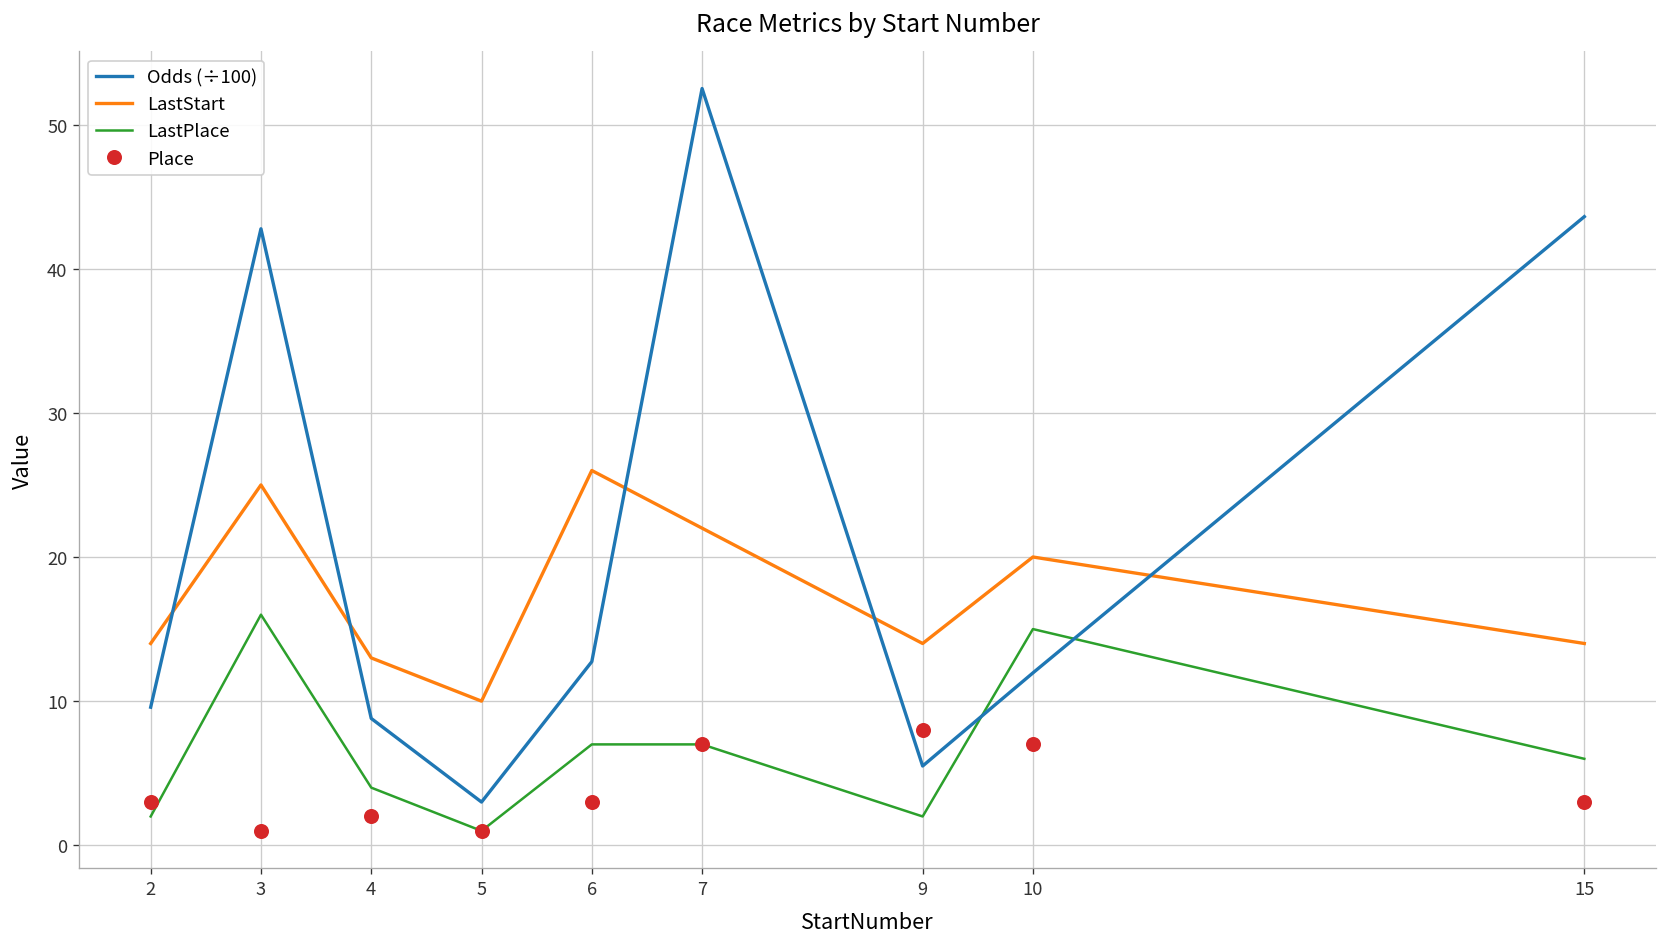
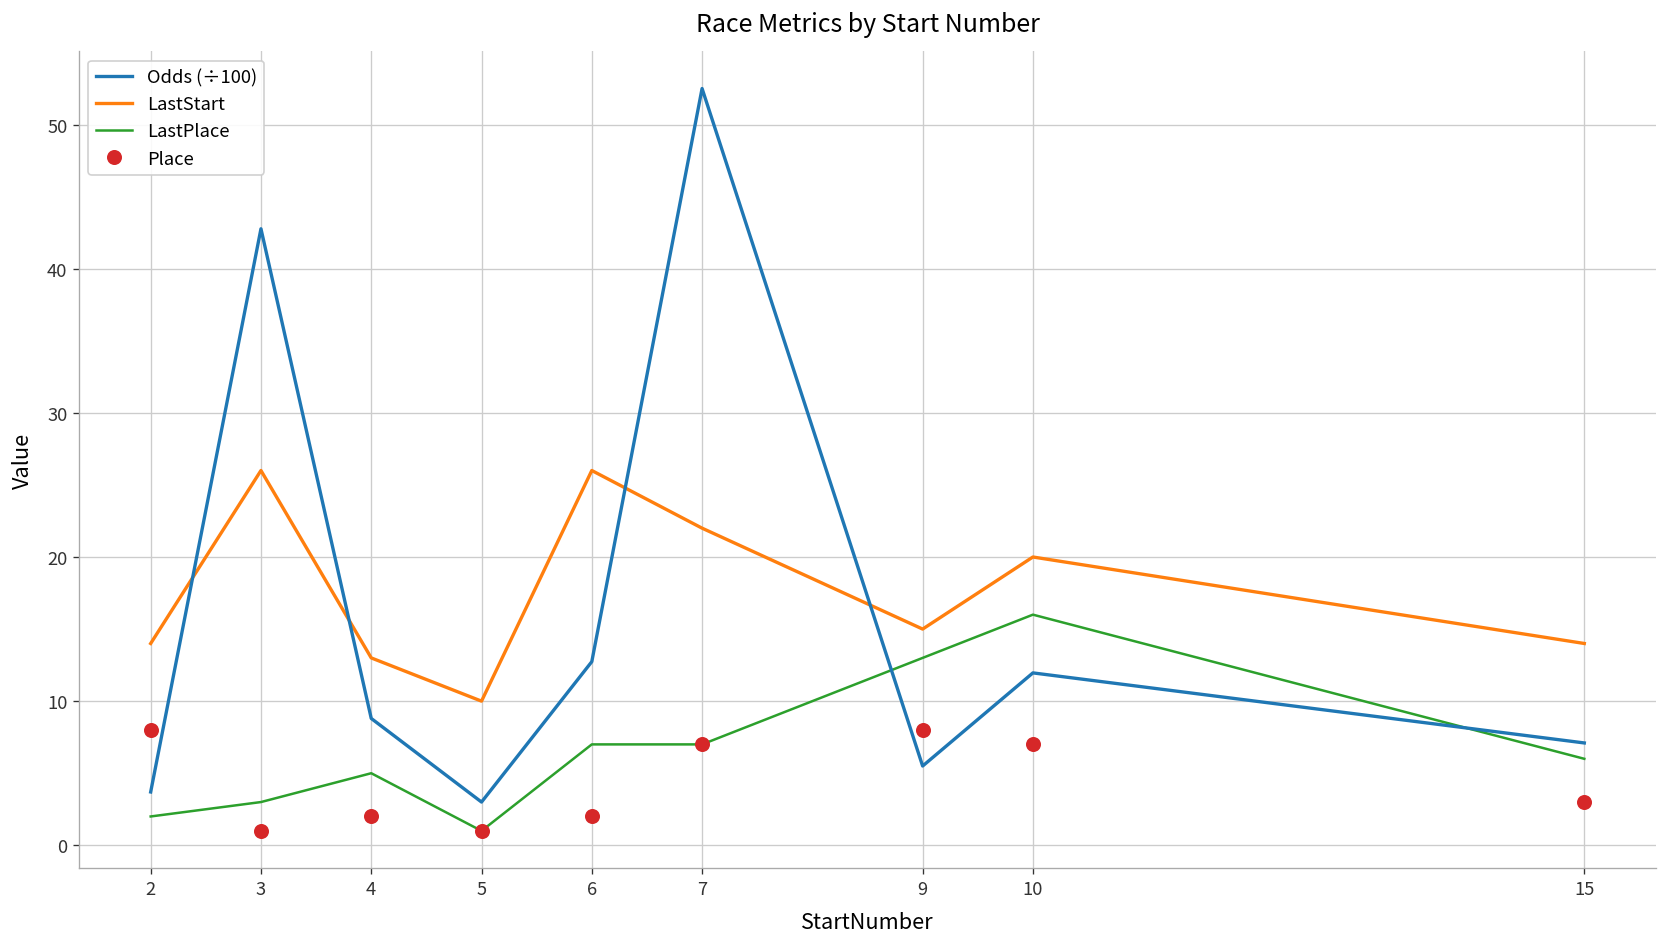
  {
    "Odds (÷100)": {
-     "2": 9.6,
+     "2": 3.7,
      "3": 42.8,
      "4": 8.8,
      "5": 3.0,
      "6": 12.7,
      "7": 52.5,
      "9": 5.5,
      "10": 12.0,
-     "15": 43.6
+     "15": 7.1
    },
    "LastStart": {
      "2": 14,
-     "3": 25,
+     "3": 26,
      "4": 13,
      "5": 10,
      "6": 26,
      "7": 22,
-     "9": 14,
+     "9": 15,
      "10": 20,
      "15": 14
    },
    "LastPlace": {
      "2": 2,
-     "3": 16,
-     "4": 4,
+     "3": 3,
+     "4": 5,
      "6": 7,
-     "9": 2,
-     "10": 15,
+     "9": 13,
+     "10": 16,
      "15": 6
    },
    "Place": {
-     "2": 3,
+     "2": 8,
      "3": 1,
      "4": 2,
-     "6": 3,
+     "6": 2,
      "9": 8,
      "10": 7,
      "15": 3
    }
  }
